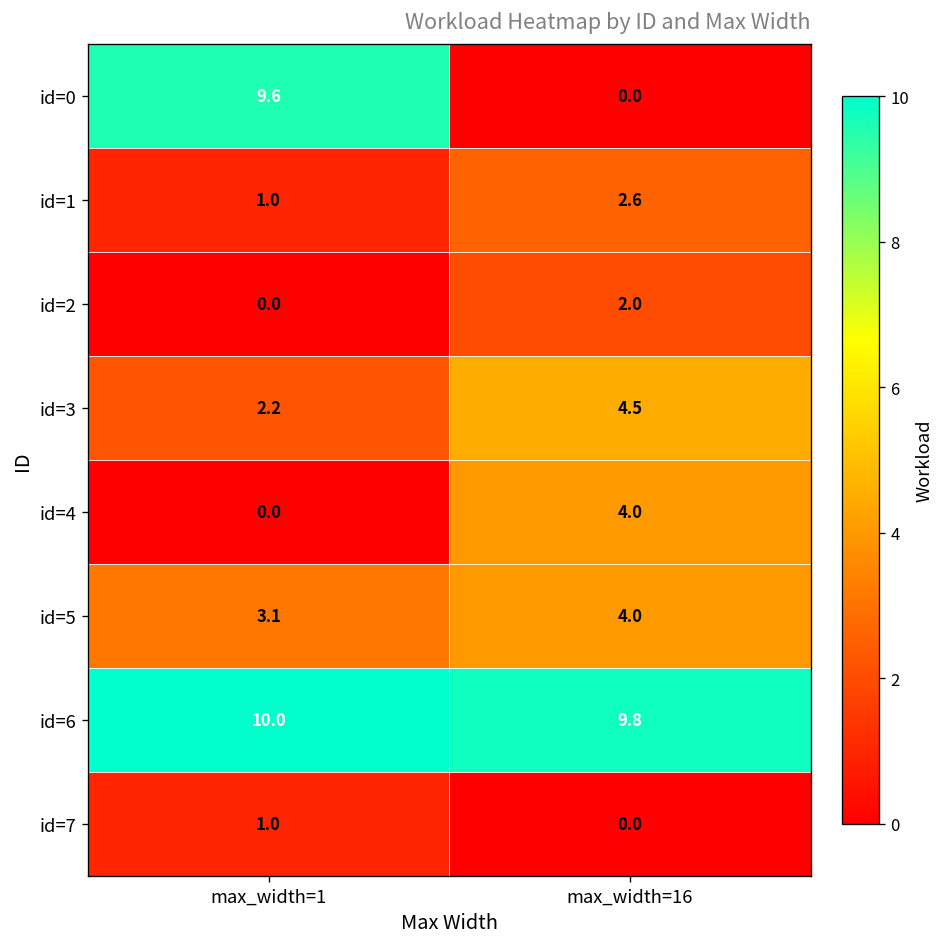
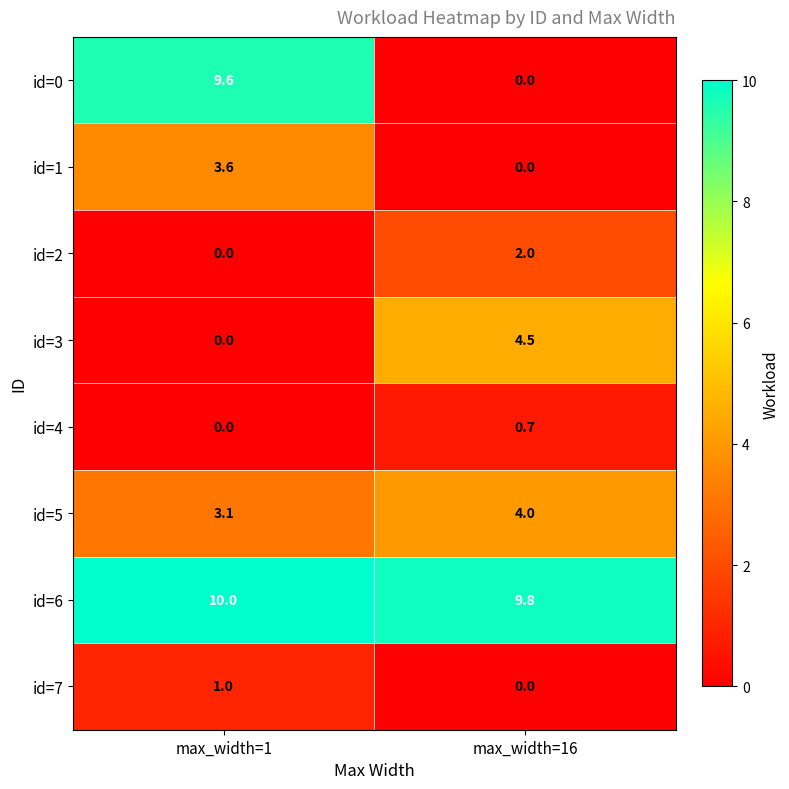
  {
    "id=0": {
      "max_width=1": 9.6,
      "max_width=16": 0.0
    },
    "id=1": {
-     "max_width=1": 1.0,
-     "max_width=16": 2.6
+     "max_width=1": 3.6,
+     "max_width=16": 0.0
    },
    "id=2": {
      "max_width=1": 0.0,
      "max_width=16": 2.0
    },
    "id=3": {
-     "max_width=1": 2.2,
+     "max_width=1": 0.0,
      "max_width=16": 4.5
    },
    "id=4": {
      "max_width=1": 0.0,
-     "max_width=16": 4.0
+     "max_width=16": 0.7
    },
    "id=5": {
      "max_width=1": 3.1,
      "max_width=16": 4.0
    },
    "id=6": {
      "max_width=1": 10.0,
      "max_width=16": 9.8
    },
    "id=7": {
      "max_width=1": 1.0,
      "max_width=16": 0.0
    }
  }
